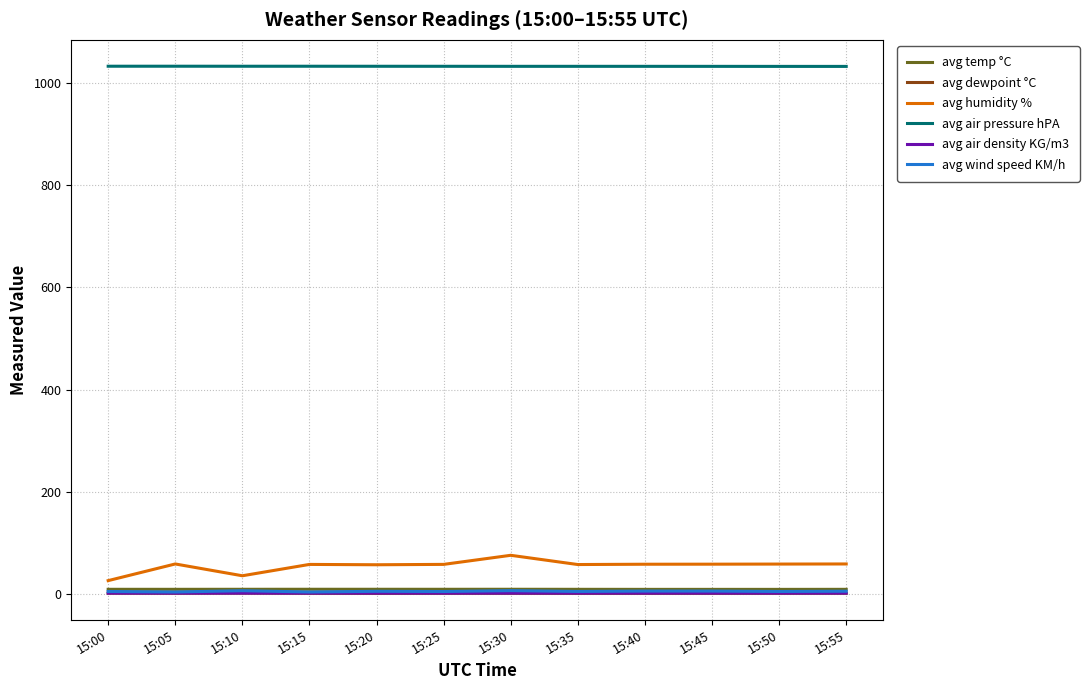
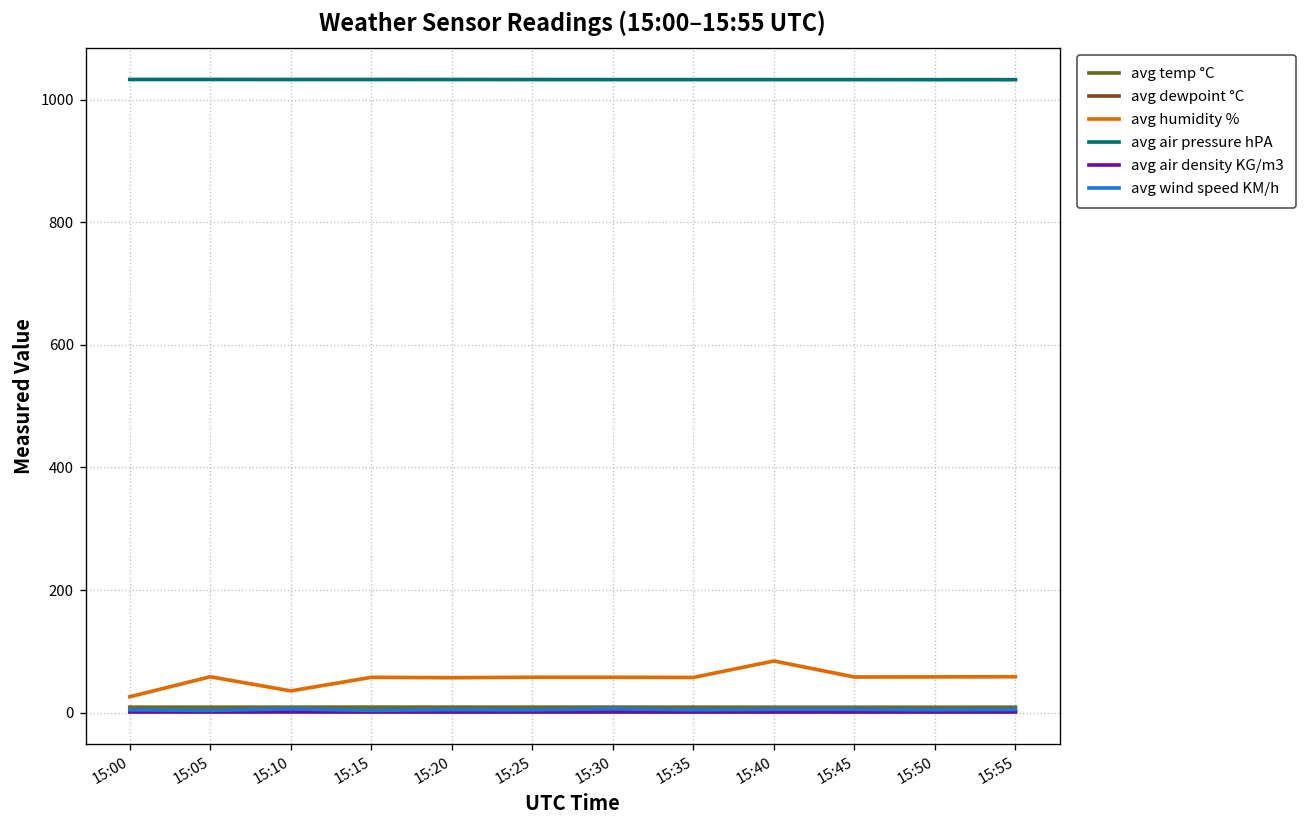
  {
    "avg temp °C": {
      "15:05": 10,
      "15:15": 10
    },
    "avg air density KG/m3": {
      "15:30": 0
    },
    "avg humidity %": {
      "15:00": 30,
      "15:05": 60,
      "15:10": 40,
      "15:15": 60,
      "15:20": 60,
      "15:25": 60,
-     "15:30": 80,
+     "15:30": 60,
      "15:35": 60,
-     "15:40": 60,
+     "15:40": 80,
      "15:45": 60,
      "15:50": 60,
      "15:55": 60
    },
    "avg air pressure hPA": {
      "15:00": 1030,
      "15:05": 1030,
      "15:10": 1030,
      "15:15": 1030,
      "15:20": 1030,
      "15:25": 1030,
      "15:30": 1030,
      "15:35": 1030,
      "15:40": 1030,
      "15:45": 1030,
      "15:50": 1030,
      "15:55": 1030
    }
  }
